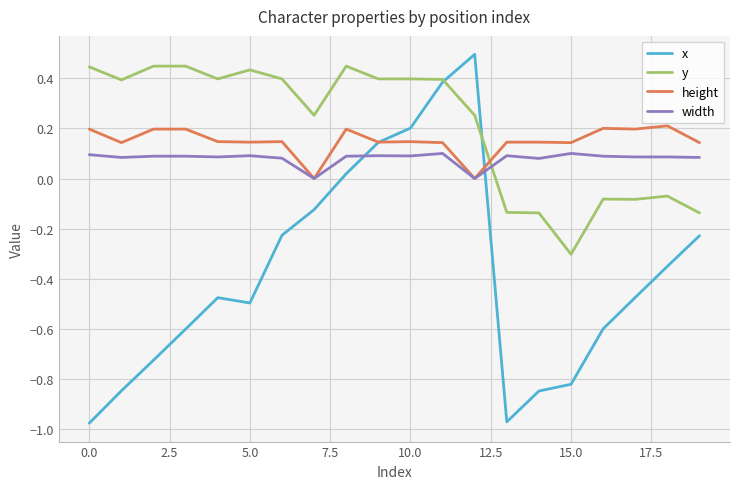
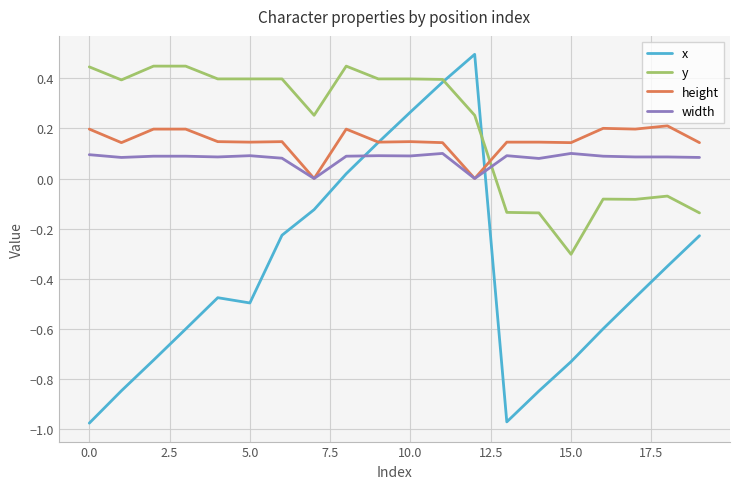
  {
    "x": {
      "0.0": -0.98,
      "5.0": -0.50,
-     "10.0": 0.20,
-     "15.0": -0.82
+     "10.0": 0.27,
+     "15.0": -0.73
    },
    "y": {
      "0.0": 0.45,
-     "5.0": 0.43,
+     "5.0": 0.40,
      "10.0": 0.40,
      "15.0": -0.30
    },
    "height": {
      "0.0": 0.20,
      "5.0": 0.15,
      "10.0": 0.15,
      "15.0": 0.14
    },
    "width": {
      "0.0": 0.10,
      "5.0": 0.09,
      "10.0": 0.09,
      "15.0": 0.10
    }
  }
